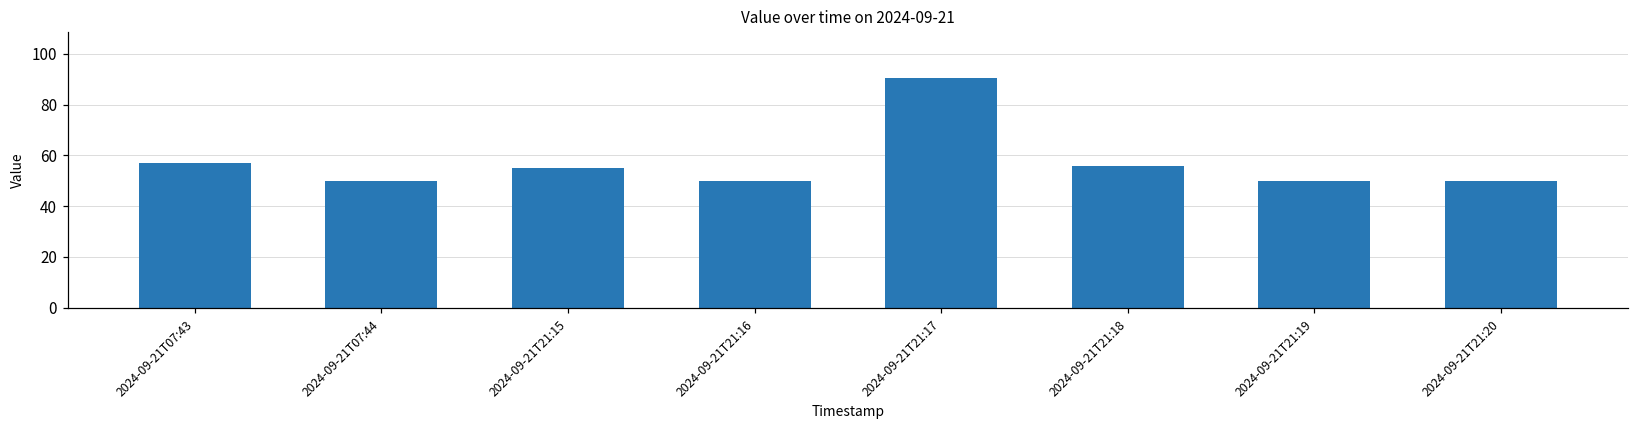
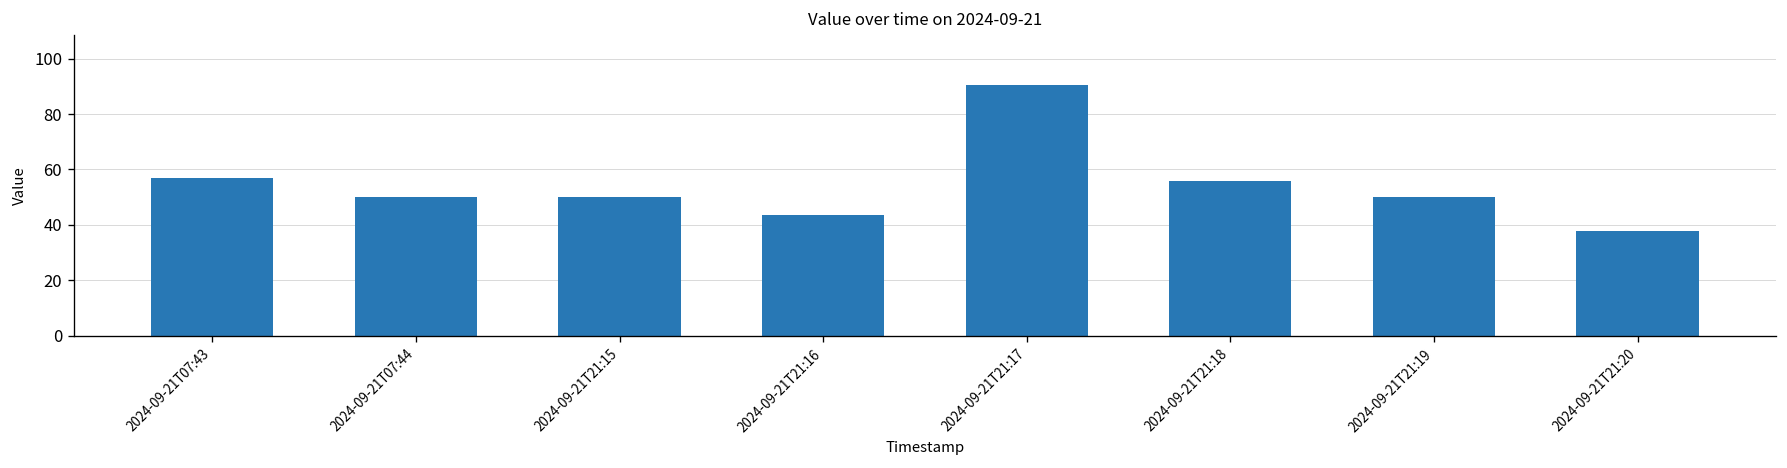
  {
    "2024-09-21T07:43": 57,
    "2024-09-21T07:44": 50,
-   "2024-09-21T21:15": 55,
-   "2024-09-21T21:16": 50,
+   "2024-09-21T21:15": 50,
+   "2024-09-21T21:16": 44,
    "2024-09-21T21:17": 90,
    "2024-09-21T21:18": 56,
    "2024-09-21T21:19": 50,
-   "2024-09-21T21:20": 50
+   "2024-09-21T21:20": 38
  }
